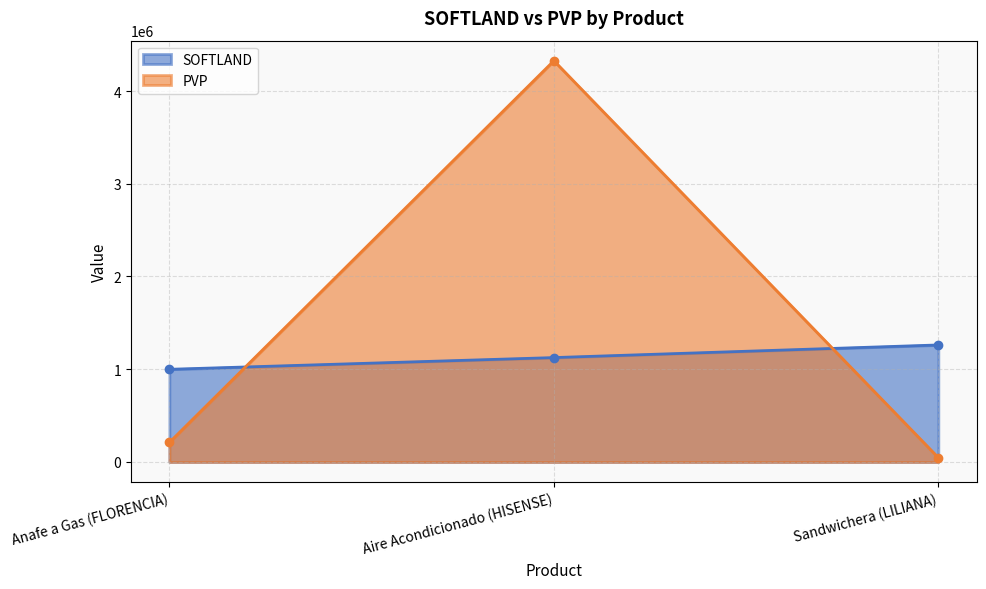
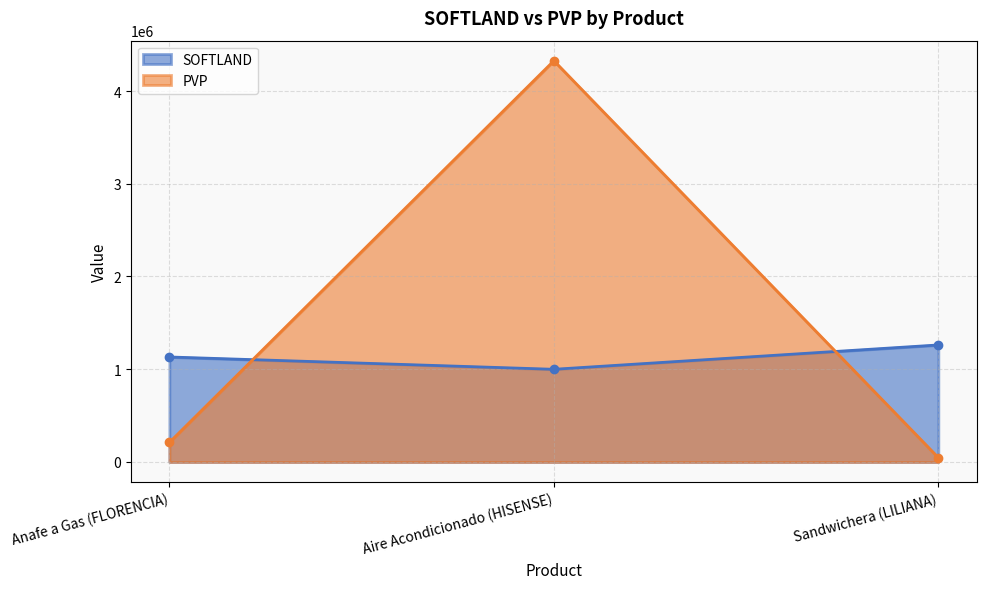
  {
    "SOFTLAND": {
-     "Anafe a Gas (FLORENCIA)": 1000000,
-     "Aire Acondicionado (HISENSE)": 1100000,
+     "Anafe a Gas (FLORENCIA)": 1100000,
+     "Aire Acondicionado (HISENSE)": 1000000,
      "Sandwichera (LILIANA)": 1300000
    },
    "PVP": {
      "Anafe a Gas (FLORENCIA)": 200000,
      "Aire Acondicionado (HISENSE)": 4300000,
      "Sandwichera (LILIANA)": 0
    }
  }
